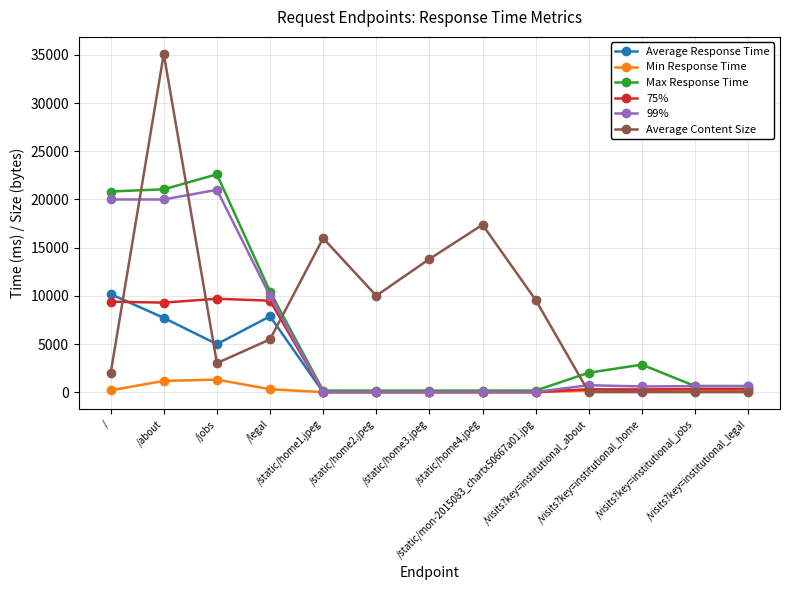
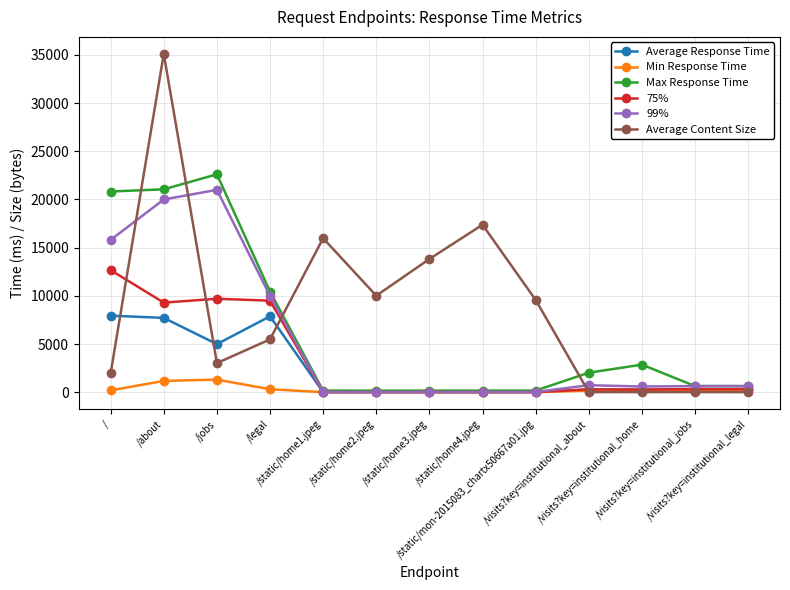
  {
    "Average Response Time": {
-     "/": 10000,
+     "/": 8000,
      "/about": 8000,
      "/jobs": 5000,
      "/legal": 8000
    },
    "Min Response Time": {
      "/": 0,
      "/about": 1000,
      "/jobs": 1000,
      "/legal": 0
    },
    "Max Response Time": {
      "/": 21000,
      "/about": 21000,
      "/jobs": 23000,
      "/legal": 10000,
      "/visits?key=institutional_about": 2000,
      "/visits?key=institutional_home": 3000
    },
    "75%": {
-     "/": 9000,
+     "/": 13000,
      "/about": 9000,
      "/jobs": 10000,
      "/legal": 10000
    },
    "99%": {
-     "/": 20000,
+     "/": 16000,
      "/about": 20000,
      "/jobs": 21000,
      "/legal": 10000,
      "/visits?key=institutional_about": 1000,
      "/visits?key=institutional_home": 1000
    },
    "Average Content Size": {
      "/": 2000,
      "/about": 35000,
      "/jobs": 3000,
      "/legal": 5000,
      "/static/home1.jpeg": 16000,
      "/static/home2.jpeg": 10000,
      "/static/home3.jpeg": 14000,
      "/static/home4.jpeg": 17000,
      "/static/mon-2015083_chartx50667a01.jpg": 10000
    }
  }
